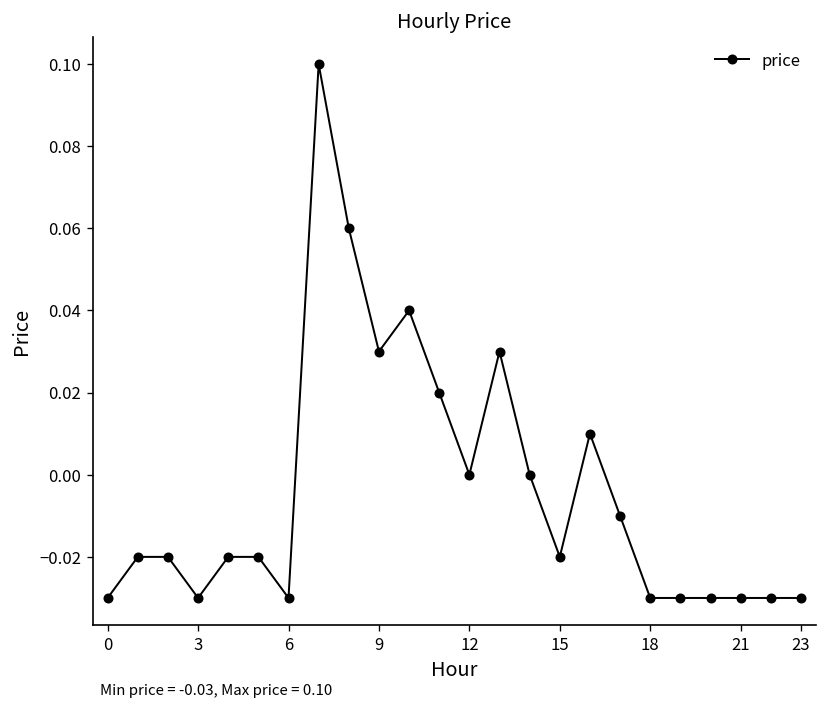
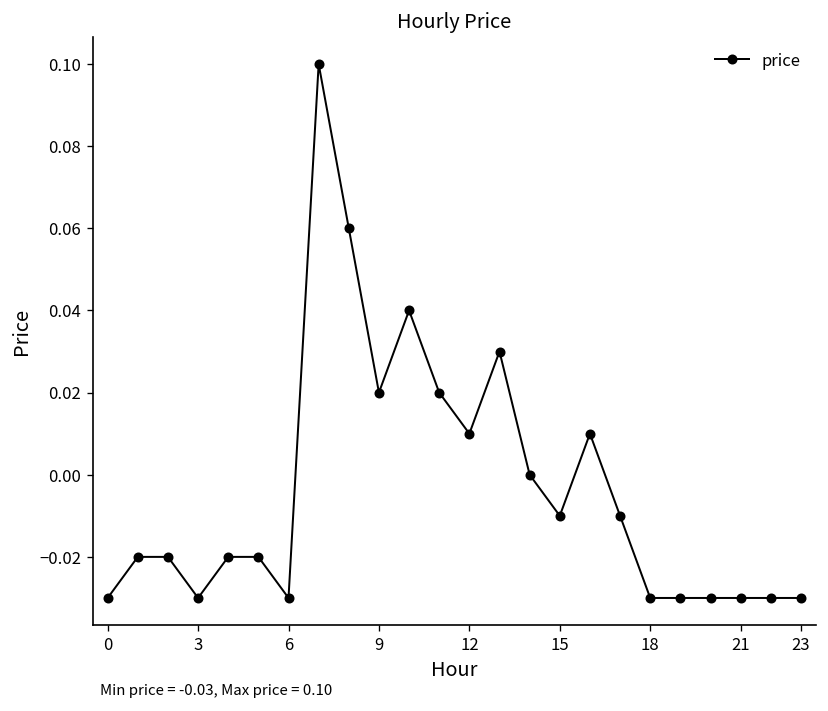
  {
    "0": -0.03,
    "3": -0.03,
    "6": -0.03,
-   "9": 0.03,
-   "12": 0.00,
-   "15": -0.02,
+   "9": 0.02,
+   "12": 0.01,
+   "15": -0.01,
    "18": -0.03,
    "21": -0.03,
    "23": -0.03
  }
